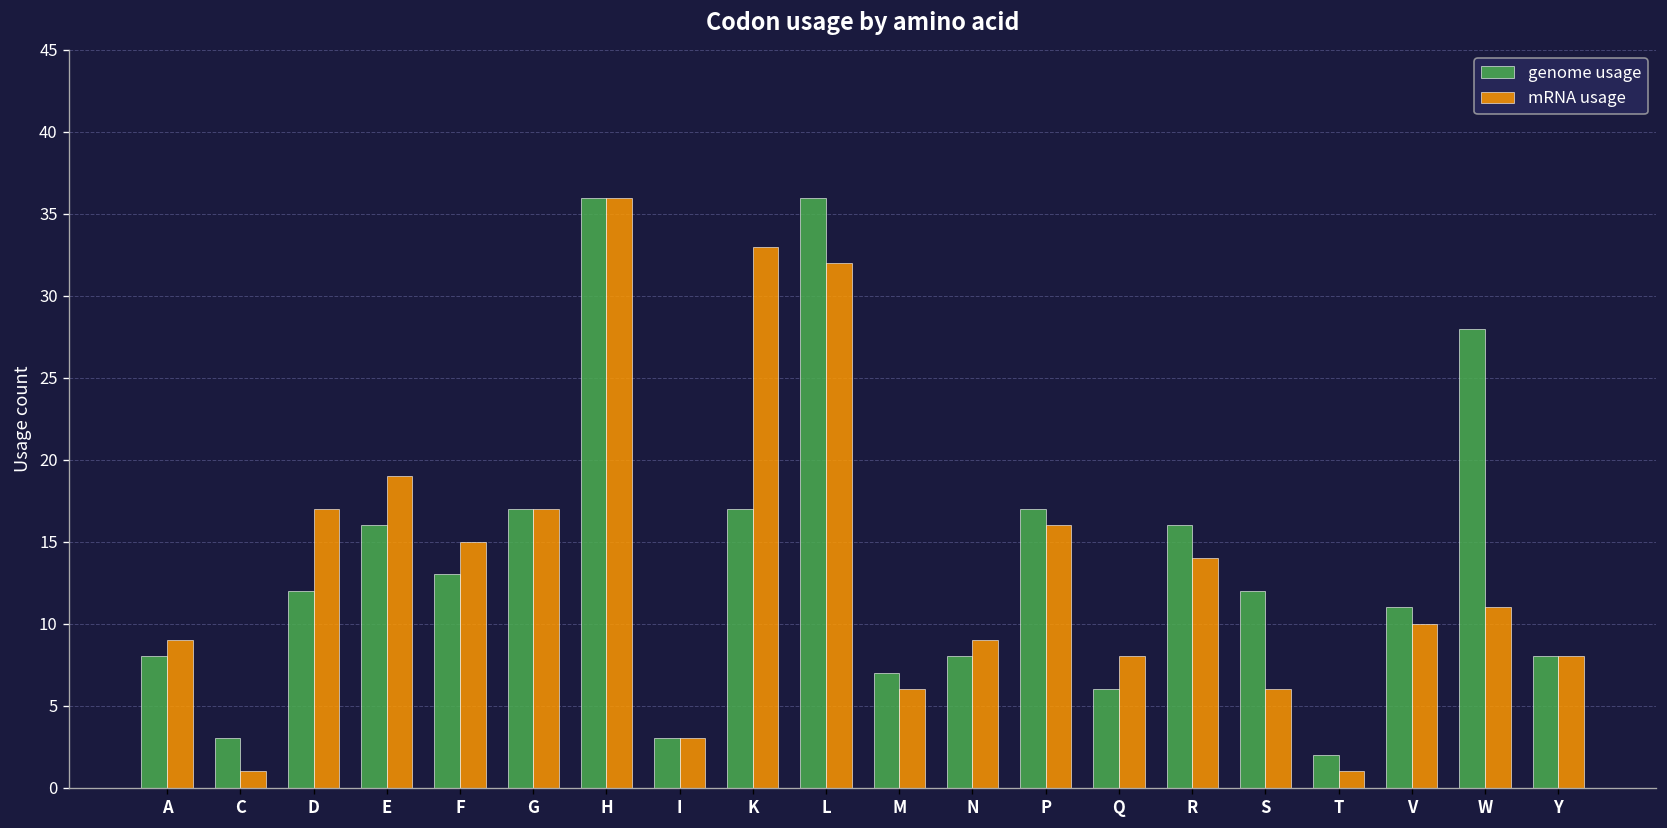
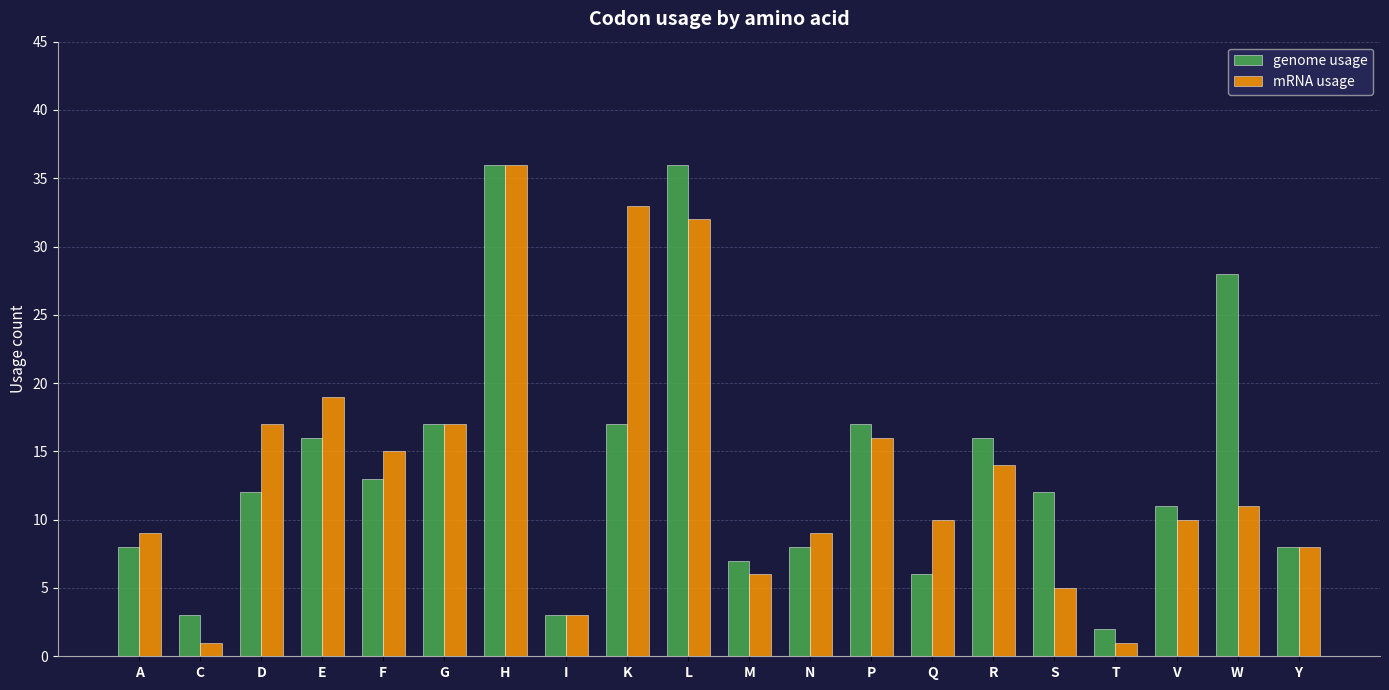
  {
    "genome usage": {
      "A": 8,
      "C": 3,
      "D": 12,
      "E": 16,
      "F": 13,
      "G": 17,
      "H": 36,
      "I": 3,
      "K": 17,
      "L": 36,
      "M": 7,
      "N": 8,
      "P": 17,
      "Q": 6,
      "R": 16,
      "S": 12,
      "T": 2,
      "V": 11,
      "W": 28,
      "Y": 8
    },
    "mRNA usage": {
      "A": 9,
      "C": 1,
      "D": 17,
      "E": 19,
      "F": 15,
      "G": 17,
      "H": 36,
      "I": 3,
      "K": 33,
      "L": 32,
      "M": 6,
      "N": 9,
      "P": 16,
-     "Q": 8,
+     "Q": 10,
      "R": 14,
-     "S": 6,
+     "S": 5,
      "T": 1,
      "V": 10,
      "W": 11,
      "Y": 8
    }
  }
